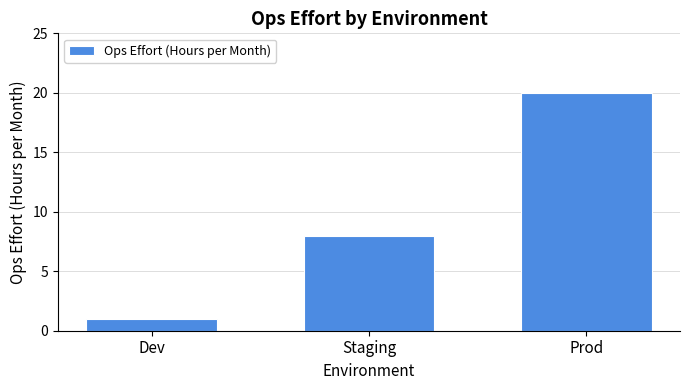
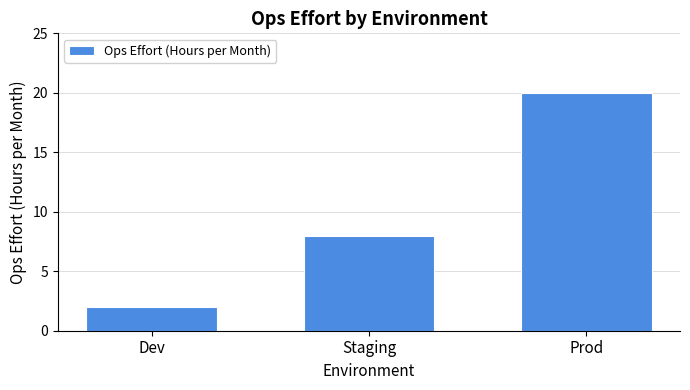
  {
-   "Dev": 1,
+   "Dev": 2,
    "Staging": 8,
    "Prod": 20
  }
